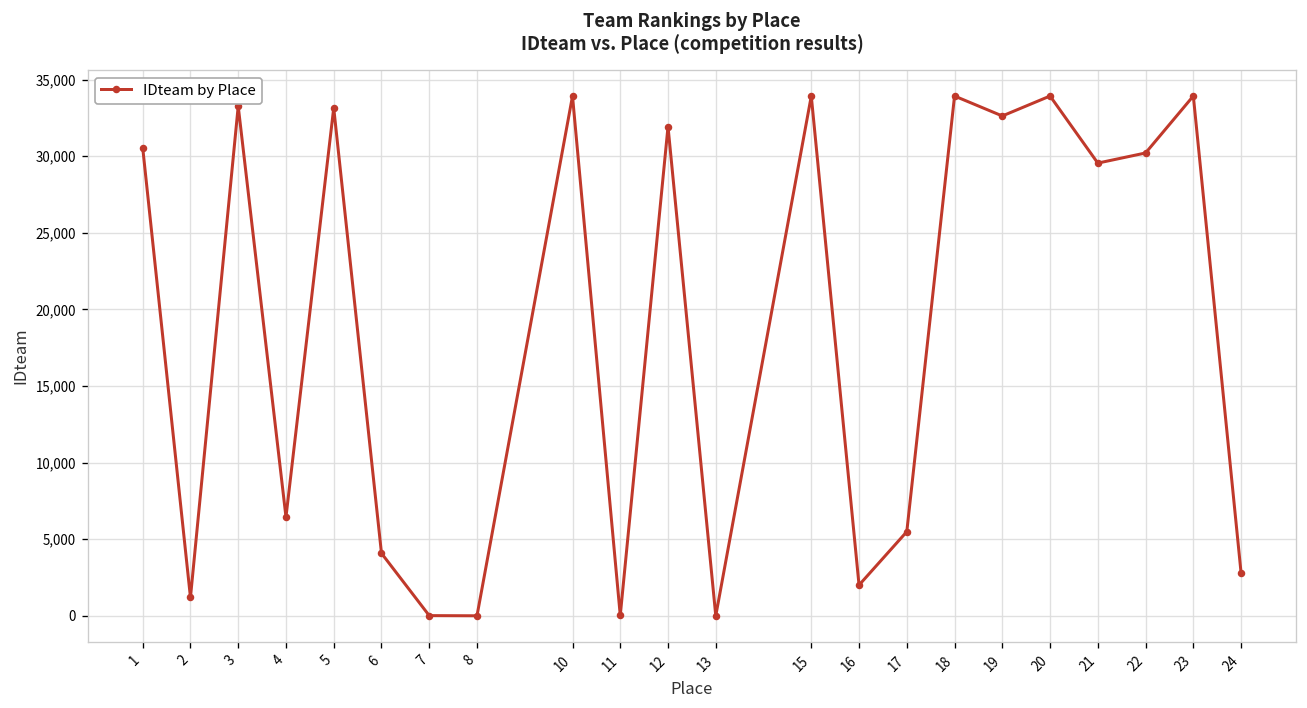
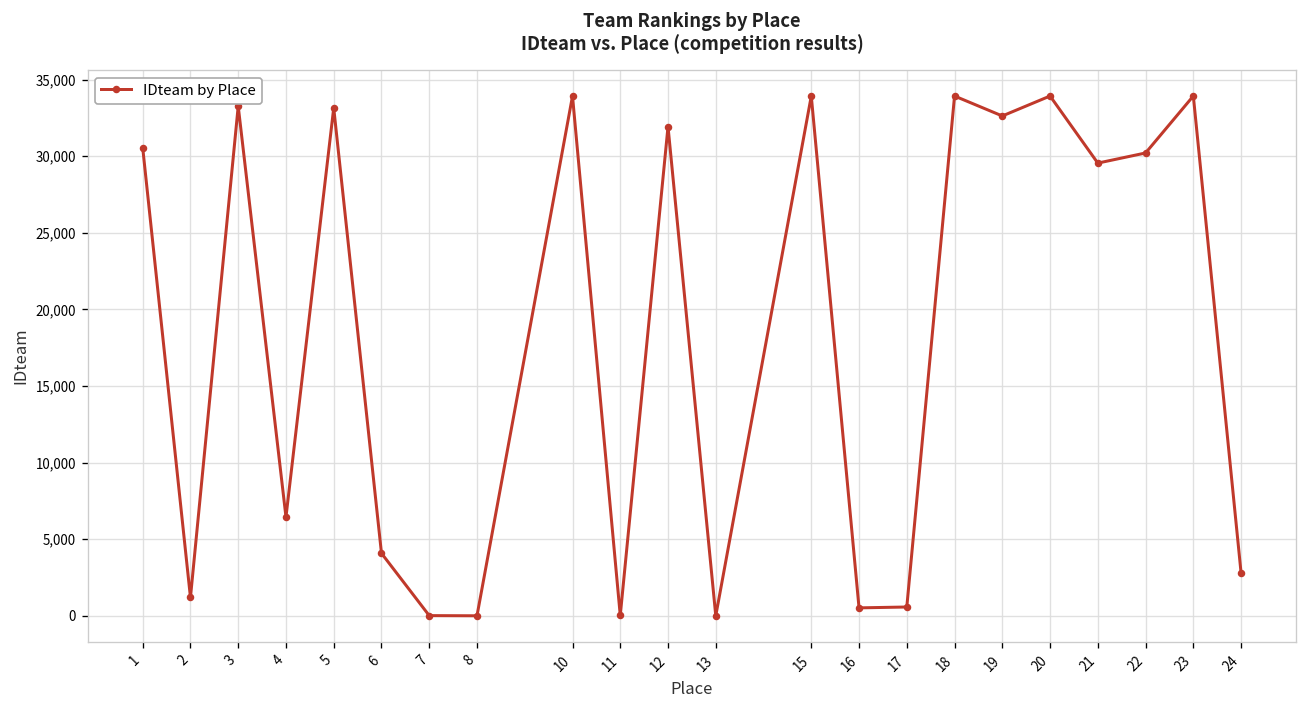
  {
    "1": "30,600",
    "2": "1,200",
    "3": "33,300",
    "4": "6,500",
    "5": "33,200",
    "6": "4,100",
    "7": "0",
    "8": "0",
    "10": "33,900",
    "11": "0",
    "12": "31,900",
    "13": "0",
    "15": "33,900",
-   "16": "2,000",
-   "17": "5,500",
+   "16": "500",
+   "17": "600",
    "18": "33,900",
    "19": "32,600",
    "20": "33,900",
    "21": "29,500",
    "22": "30,200",
    "23": "33,900",
    "24": "2,800"
  }
